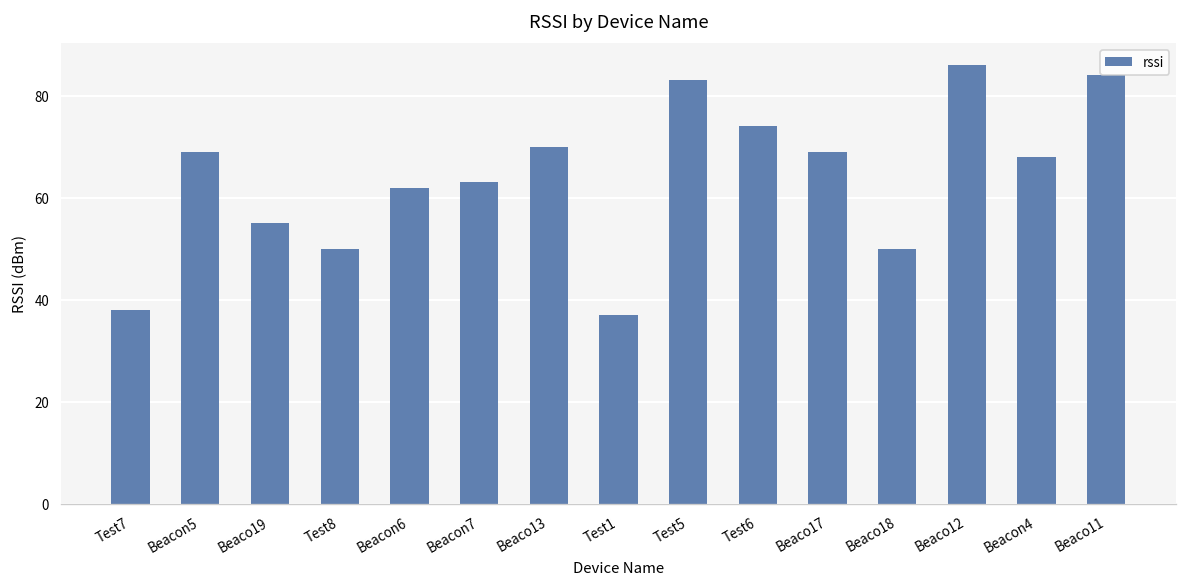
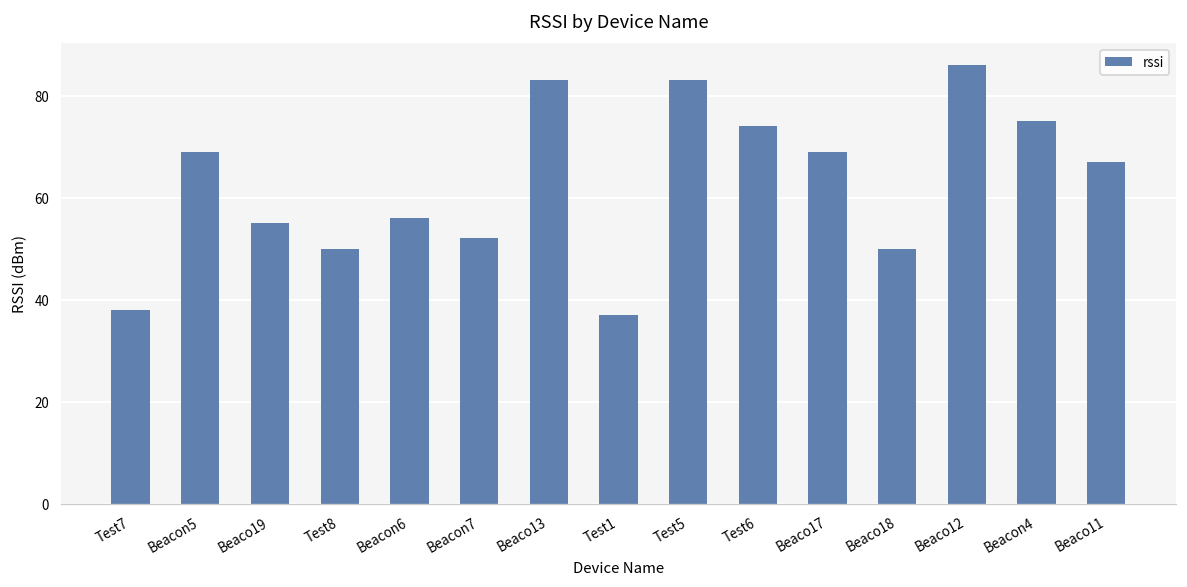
  {
    "Test7": 38,
    "Beacon5": 69,
    "Beaco19": 55,
    "Test8": 50,
-   "Beacon6": 62,
-   "Beacon7": 63,
-   "Beaco13": 70,
+   "Beacon6": 56,
+   "Beacon7": 52,
+   "Beaco13": 83,
    "Test1": 37,
    "Test5": 83,
    "Test6": 74,
    "Beaco17": 69,
    "Beaco18": 50,
    "Beaco12": 86,
-   "Beacon4": 68,
-   "Beaco11": 84
+   "Beacon4": 75,
+   "Beaco11": 67
  }
